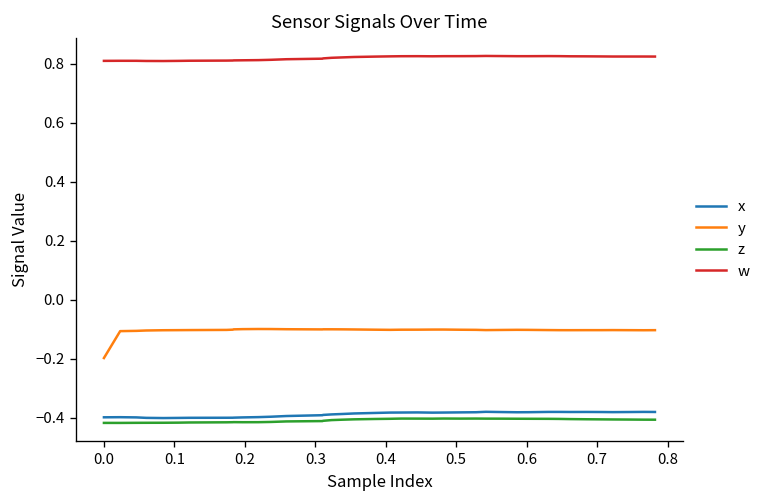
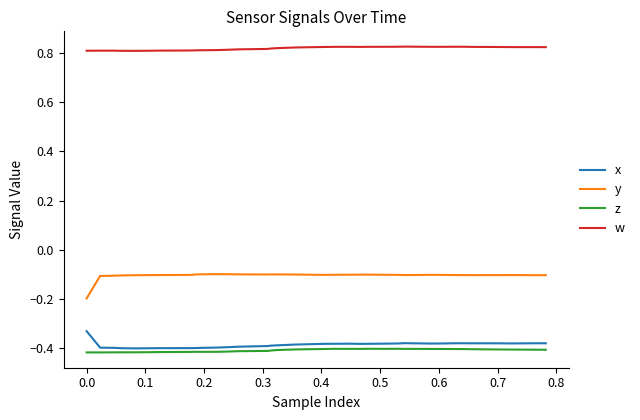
  {
    "x": {
-     "0.0": -0.40
+     "0.0": -0.33
    },
    "y": {
      "0.0": -0.20
    },
    "z": {
      "0.0": -0.42
    },
    "w": {
      "0.0": 0.81
    }
  }
